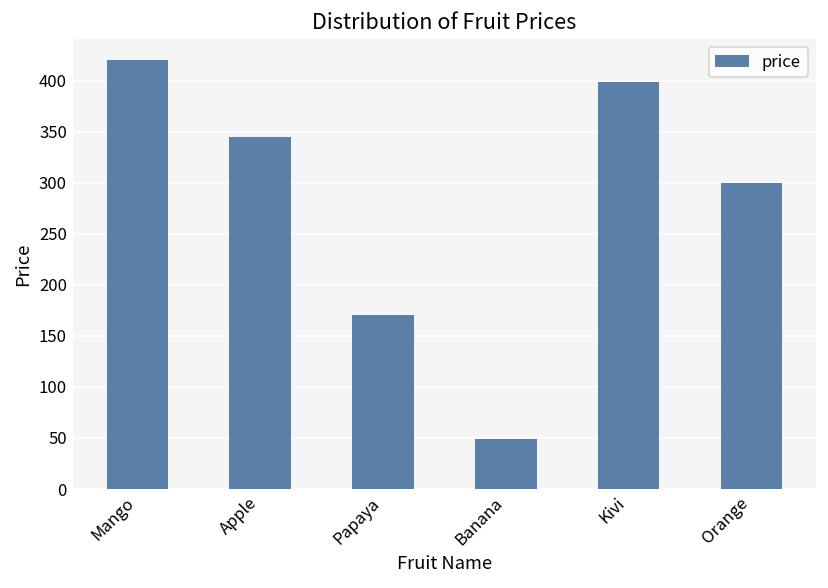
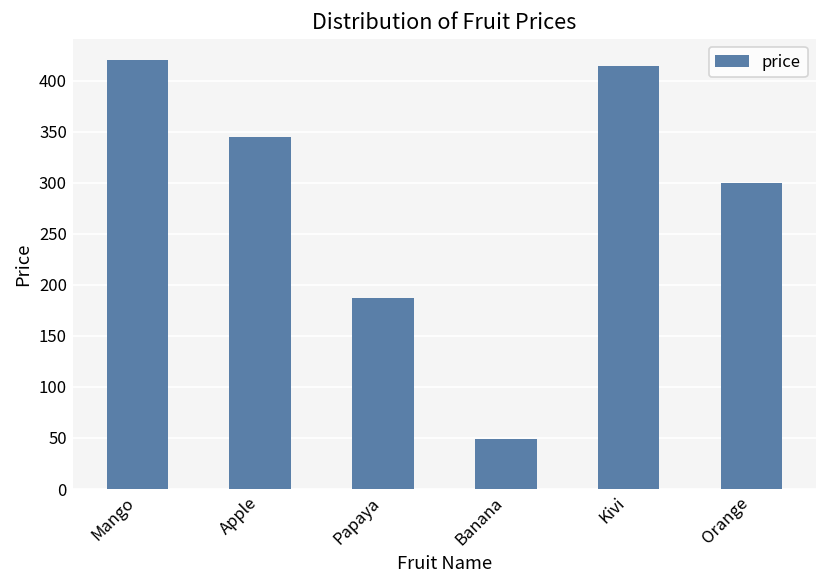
  {
    "Mango": 420,
    "Apple": 350,
-   "Papaya": 170,
+   "Papaya": 190,
    "Banana": 50,
-   "Kivi": 400,
+   "Kivi": 410,
    "Orange": 300
  }
